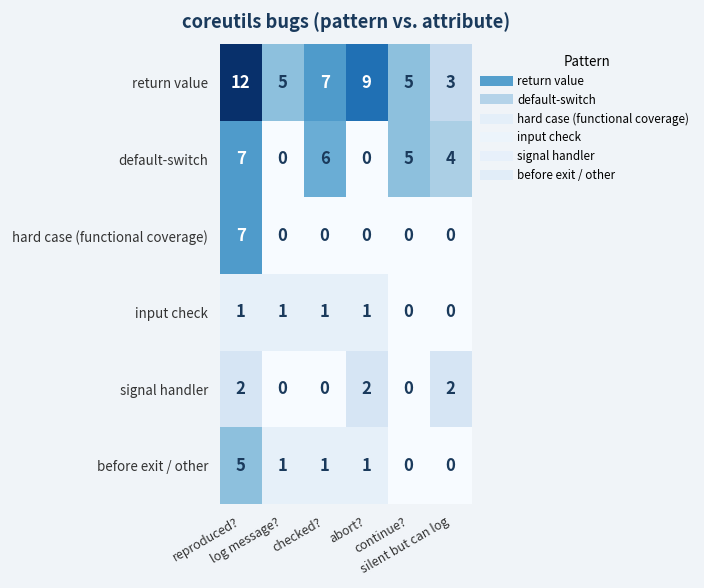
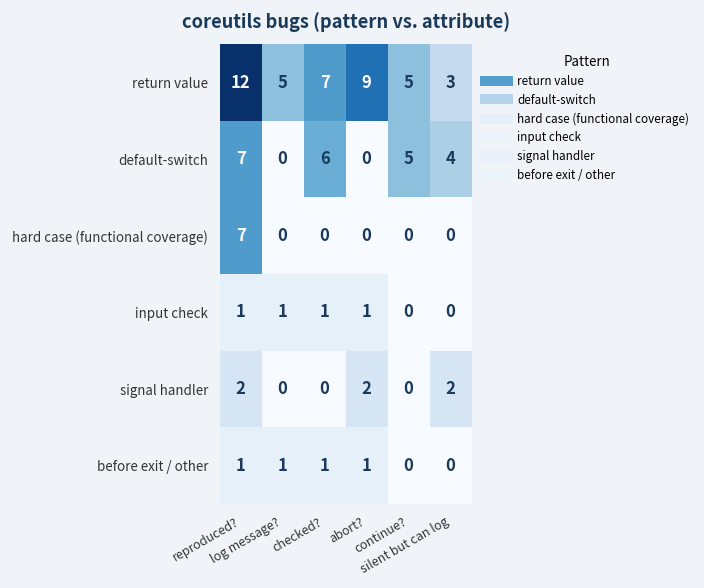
  {
    "return value": {
      "reproduced?": 12,
      "log message?": 5,
      "checked?": 7,
      "abort?": 9,
      "continue?": 5,
      "silent but can log": 3
    },
    "default-switch": {
      "reproduced?": 7,
      "log message?": 0,
      "checked?": 6,
      "abort?": 0,
      "continue?": 5,
      "silent but can log": 4
    },
    "hard case (functional coverage)": {
      "reproduced?": 7,
      "log message?": 0,
      "checked?": 0,
      "abort?": 0,
      "continue?": 0,
      "silent but can log": 0
    },
    "input check": {
      "reproduced?": 1,
      "log message?": 1,
      "checked?": 1,
      "abort?": 1,
      "continue?": 0,
      "silent but can log": 0
    },
    "signal handler": {
      "reproduced?": 2,
      "log message?": 0,
      "checked?": 0,
      "abort?": 2,
      "continue?": 0,
      "silent but can log": 2
    },
    "before exit / other": {
-     "reproduced?": 5,
+     "reproduced?": 1,
      "log message?": 1,
      "checked?": 1,
      "abort?": 1,
      "continue?": 0,
      "silent but can log": 0
    }
  }
